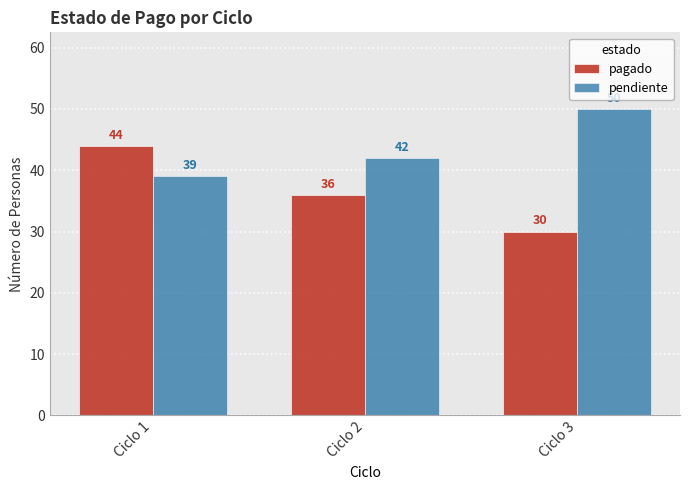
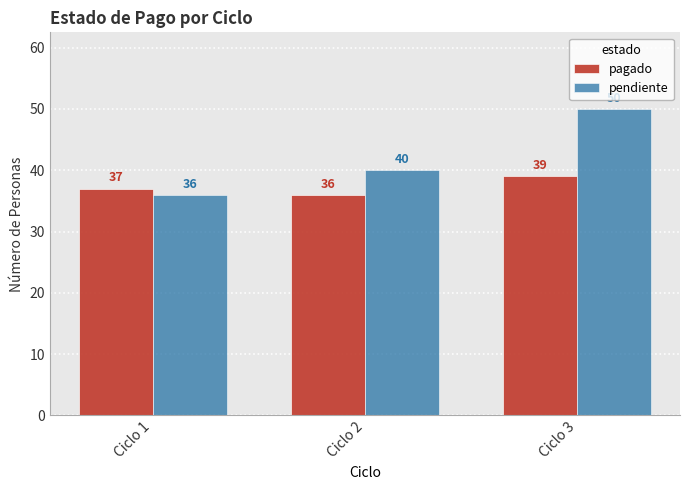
  {
    "pagado": {
-     "Ciclo 1": 44,
+     "Ciclo 1": 37,
      "Ciclo 2": 36,
-     "Ciclo 3": 30
+     "Ciclo 3": 39
    },
    "pendiente": {
-     "Ciclo 1": 39,
-     "Ciclo 2": 42
+     "Ciclo 1": 36,
+     "Ciclo 2": 40
    }
  }
